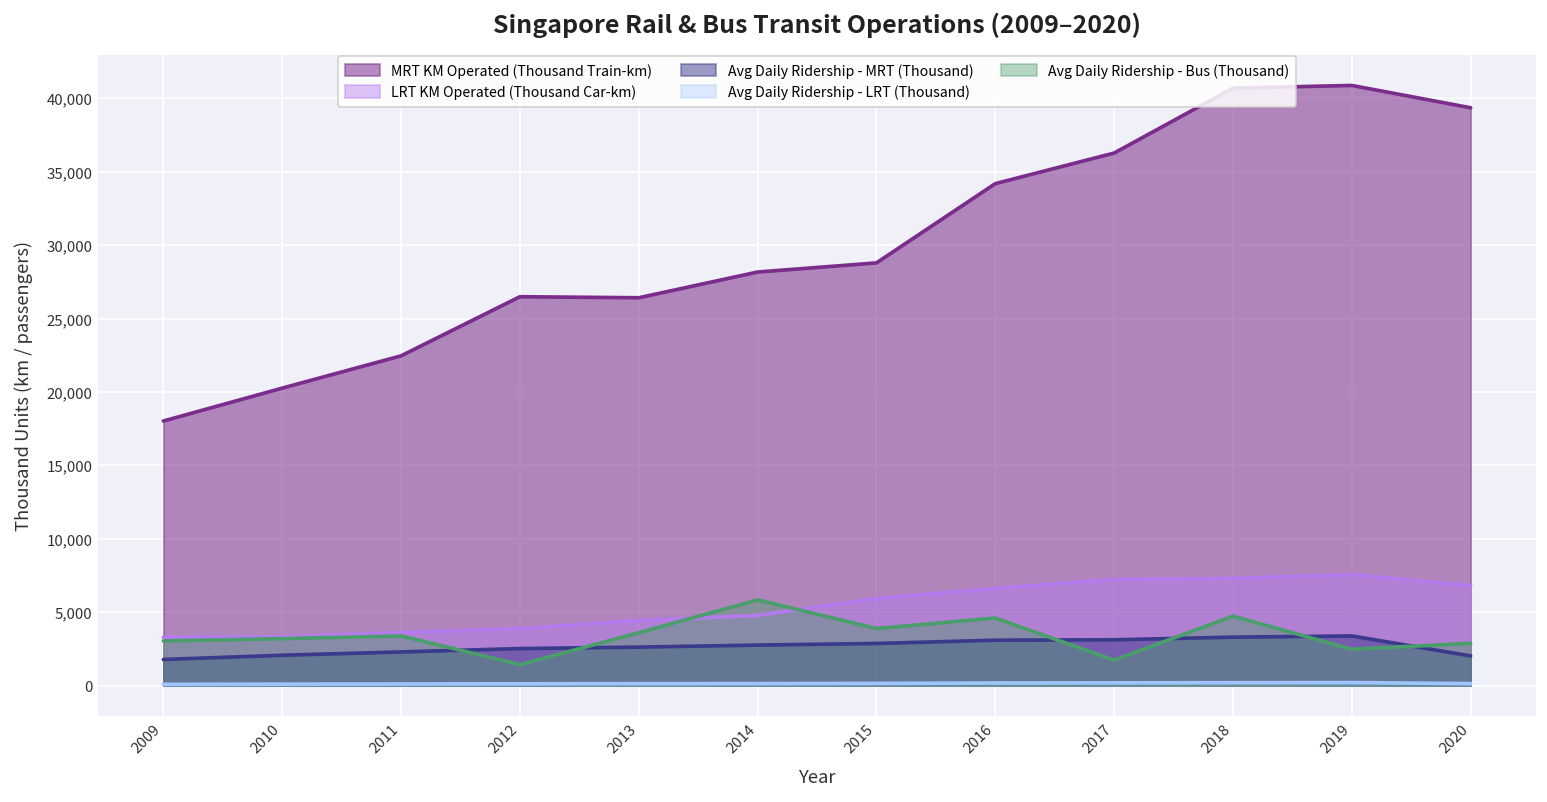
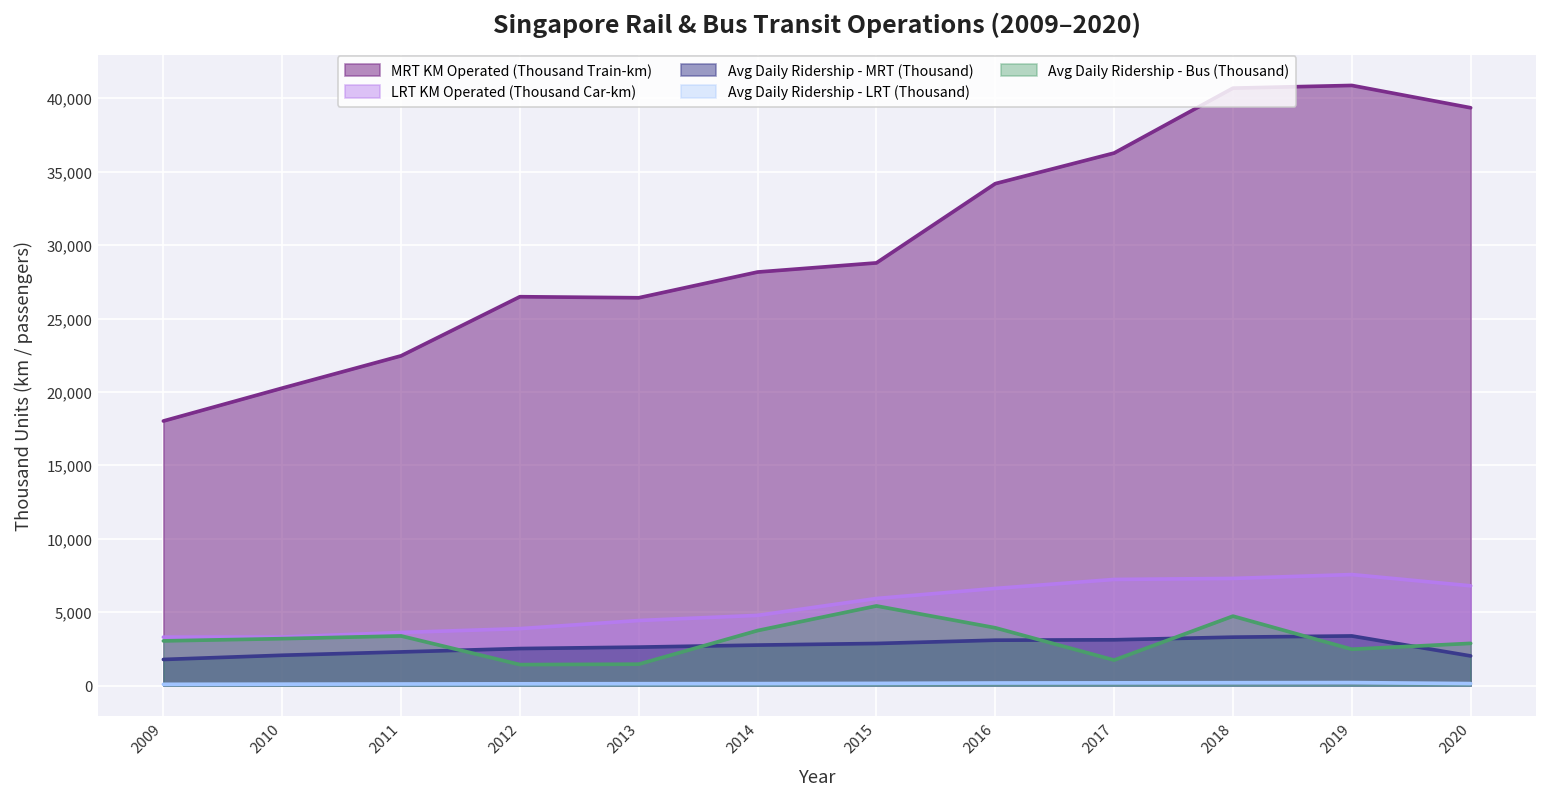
  {
    "Avg Daily Ridership - Bus (Thousand)": {
      "2009": "3,000",
      "2011": "3,400",
      "2012": "1,400",
-     "2013": "3,600",
-     "2014": "5,800",
-     "2015": "3,900",
-     "2016": "4,600",
+     "2013": "1,500",
+     "2014": "3,800",
+     "2015": "5,400",
+     "2016": "3,900",
      "2017": "1,700",
      "2018": "4,700",
      "2019": "2,500",
      "2020": "2,900"
    }
  }
